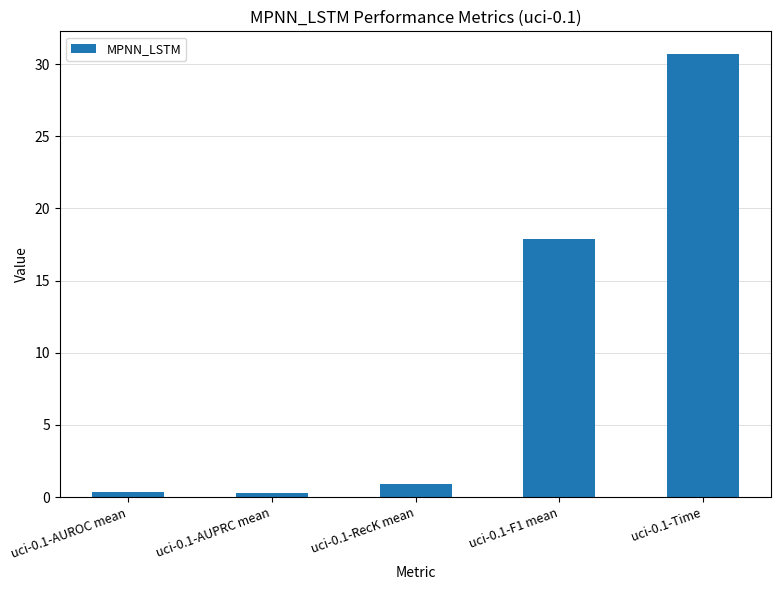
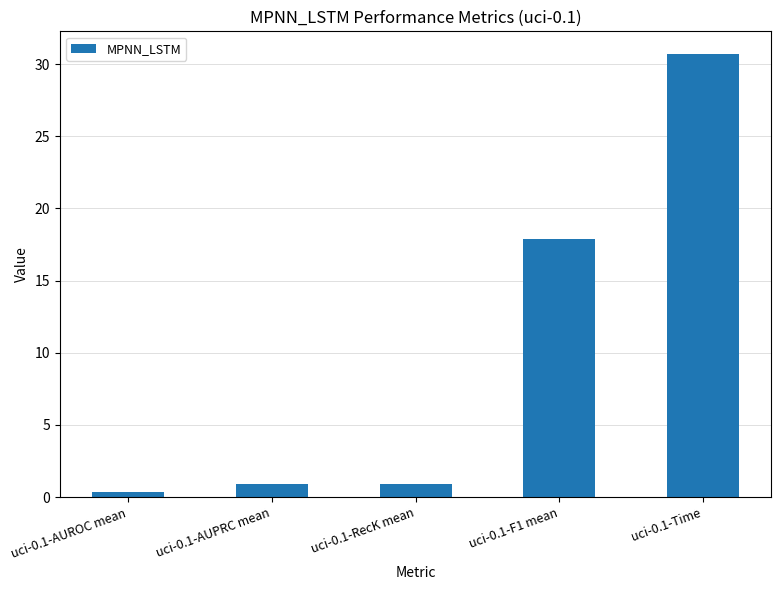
  {
    "uci-0.1-AUROC mean": 0.3,
-   "uci-0.1-AUPRC mean": 0.3,
+   "uci-0.1-AUPRC mean": 0.9,
    "uci-0.1-RecK mean": 0.9,
    "uci-0.1-F1 mean": 17.9,
    "uci-0.1-Time": 30.7
  }
